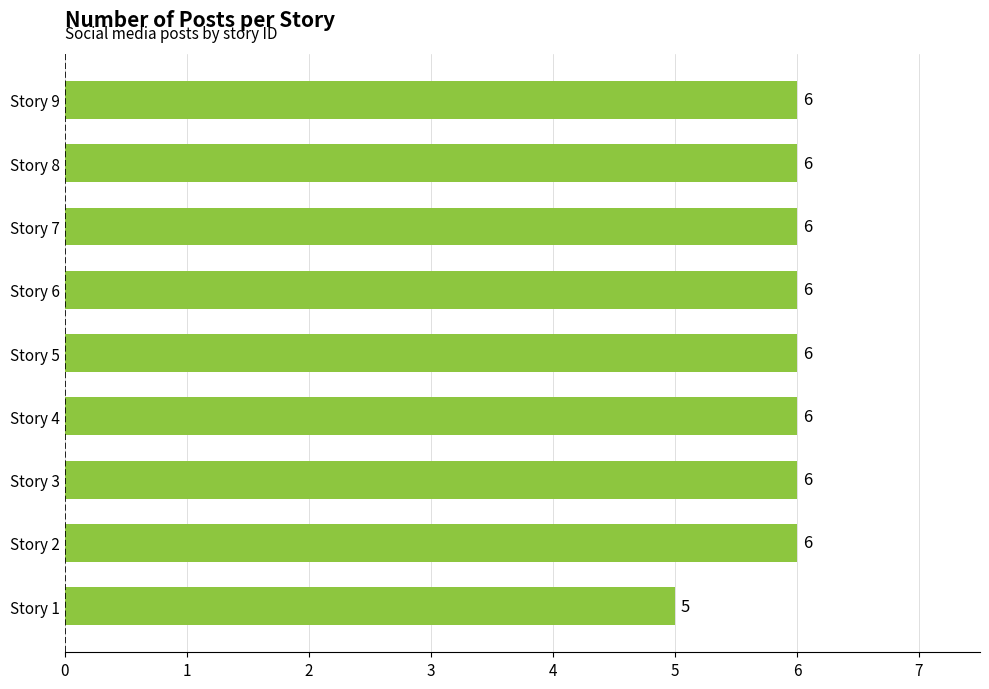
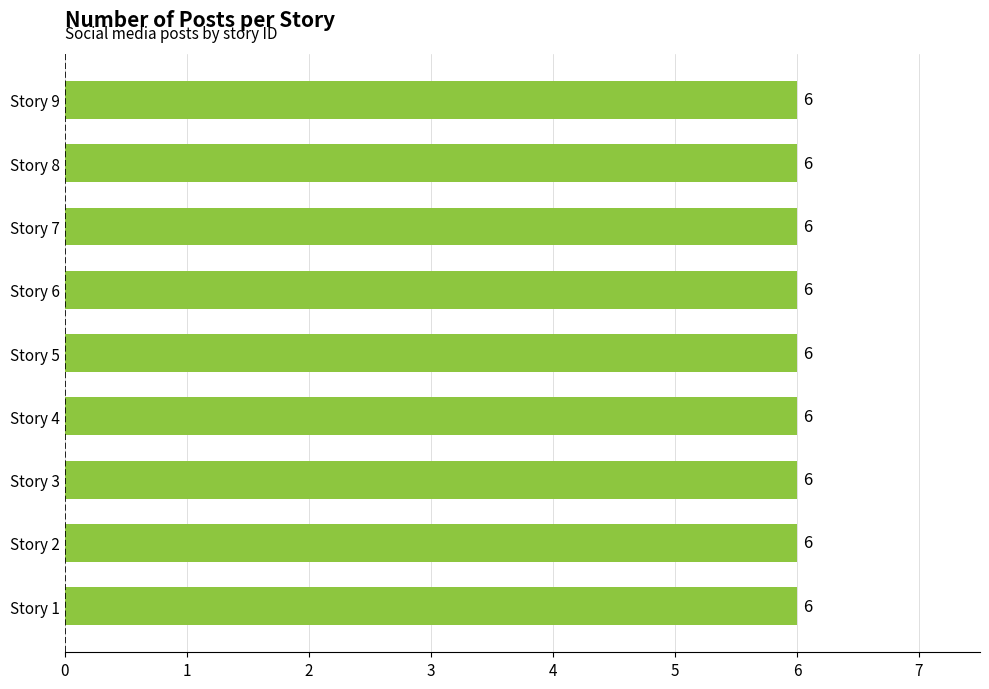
  {
    "Story 9": 6,
    "Story 8": 6,
    "Story 7": 6,
    "Story 6": 6,
    "Story 5": 6,
    "Story 4": 6,
    "Story 3": 6,
    "Story 2": 6,
-   "Story 1": 5
+   "Story 1": 6
  }
